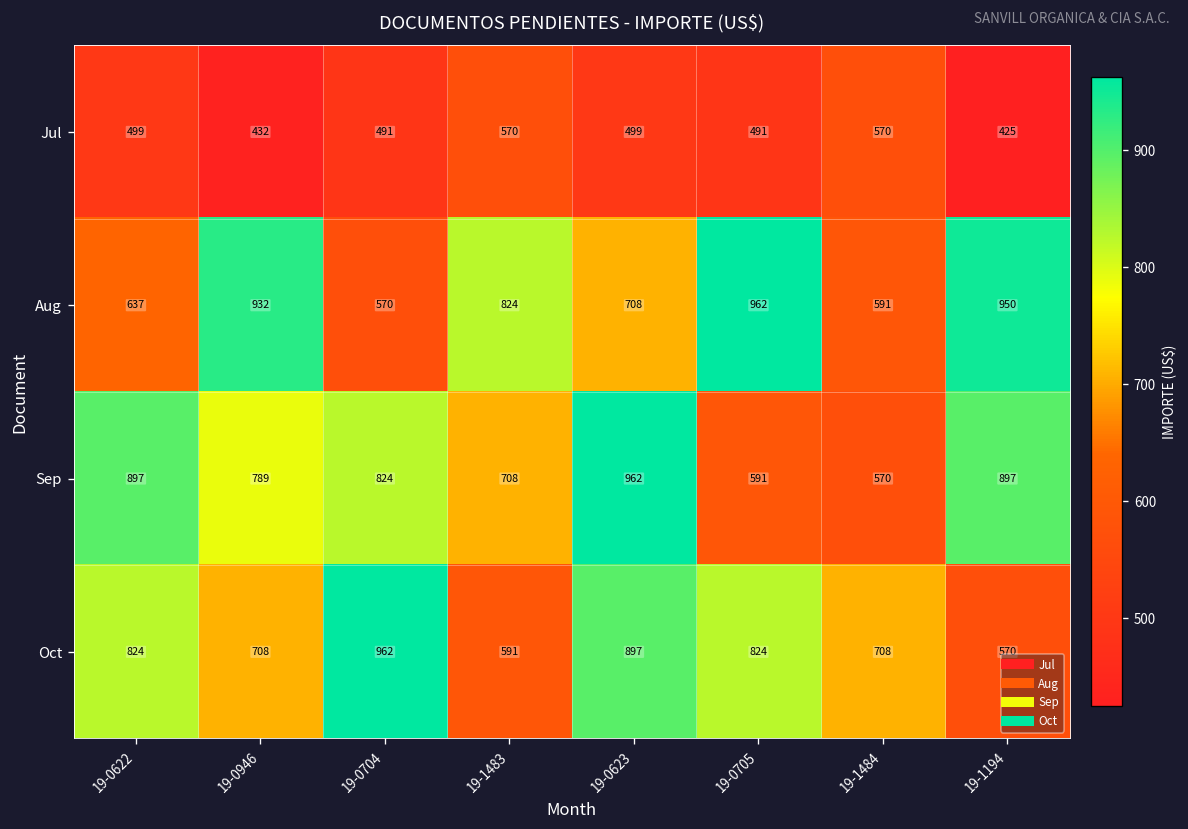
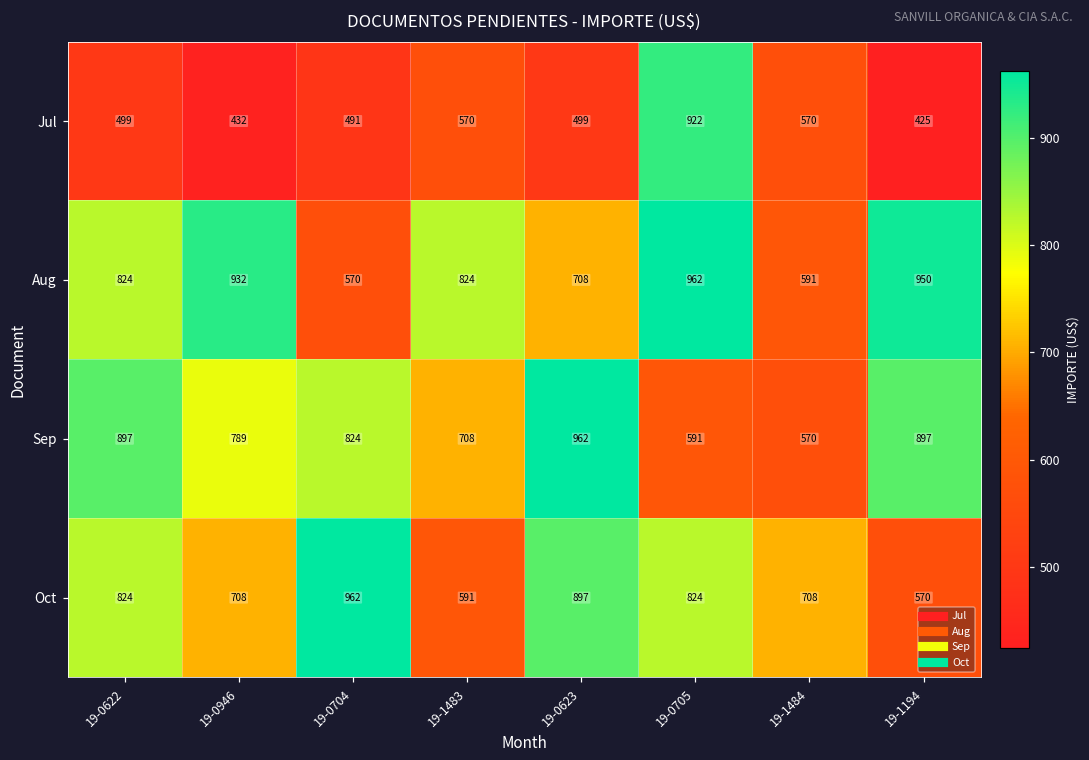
  {
    "Jul": {
-     "19-0705": 491
+     "19-0705": 922
    },
    "Aug": {
-     "19-0622": 637
+     "19-0622": 824
    }
  }
